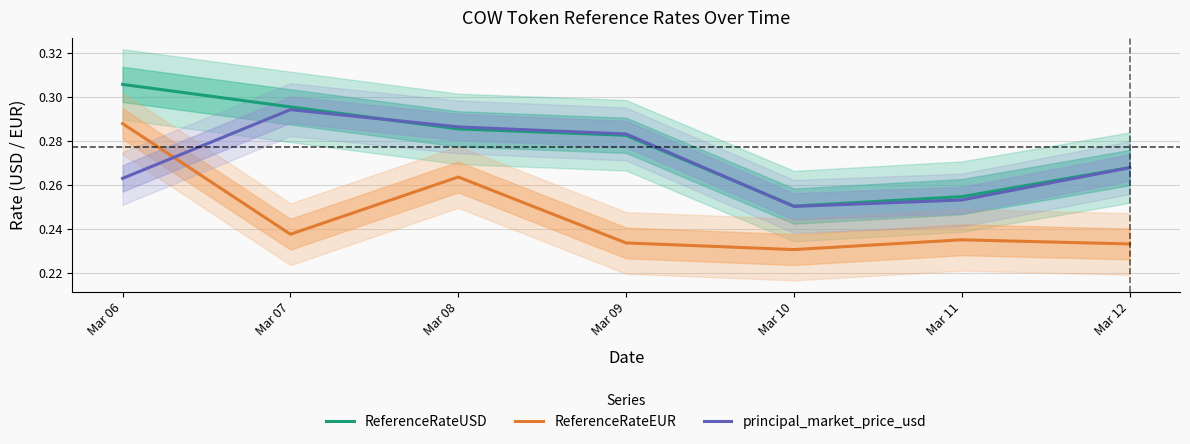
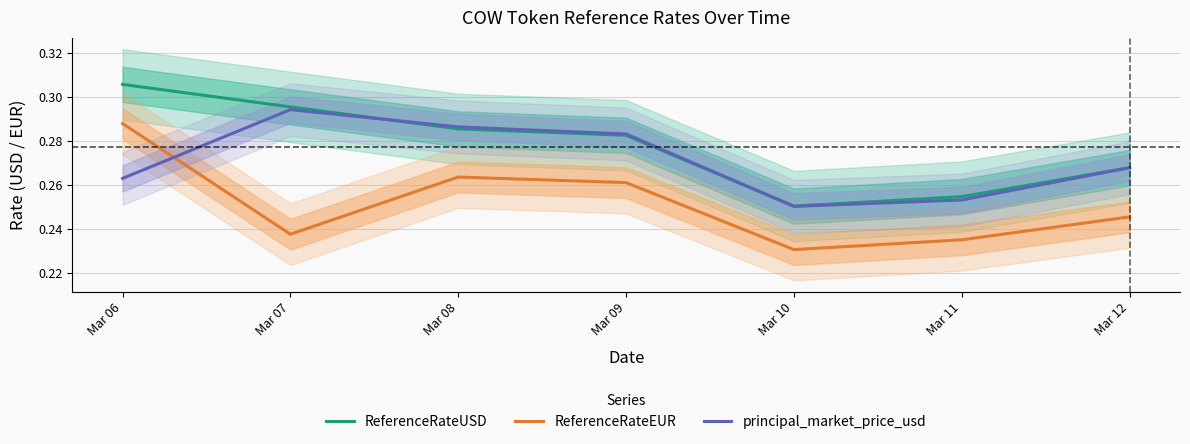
  {
    "ReferenceRateEUR": {
      "Mar 06": 0.288,
      "Mar 07": 0.238,
      "Mar 08": 0.263,
-     "Mar 09": 0.234,
+     "Mar 09": 0.261,
      "Mar 10": 0.231,
      "Mar 11": 0.235,
-     "Mar 12": 0.233
+     "Mar 12": 0.245
    },
    "principal_market_price_usd": {
      "Mar 06": 0.263,
      "Mar 07": 0.294,
      "Mar 11": 0.253
    }
  }
